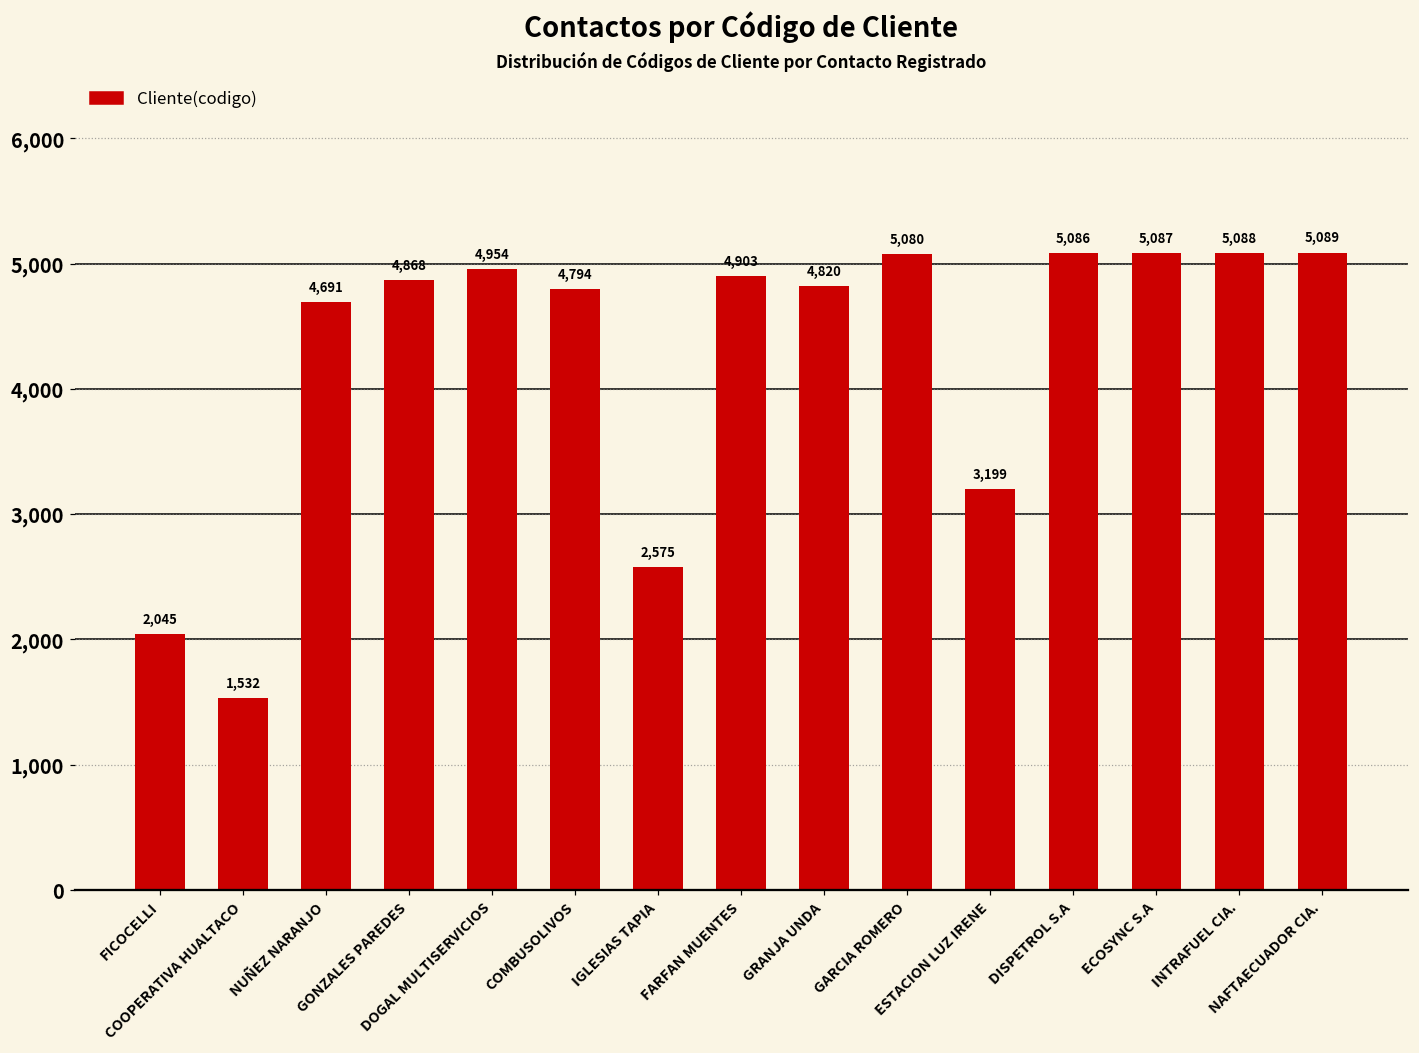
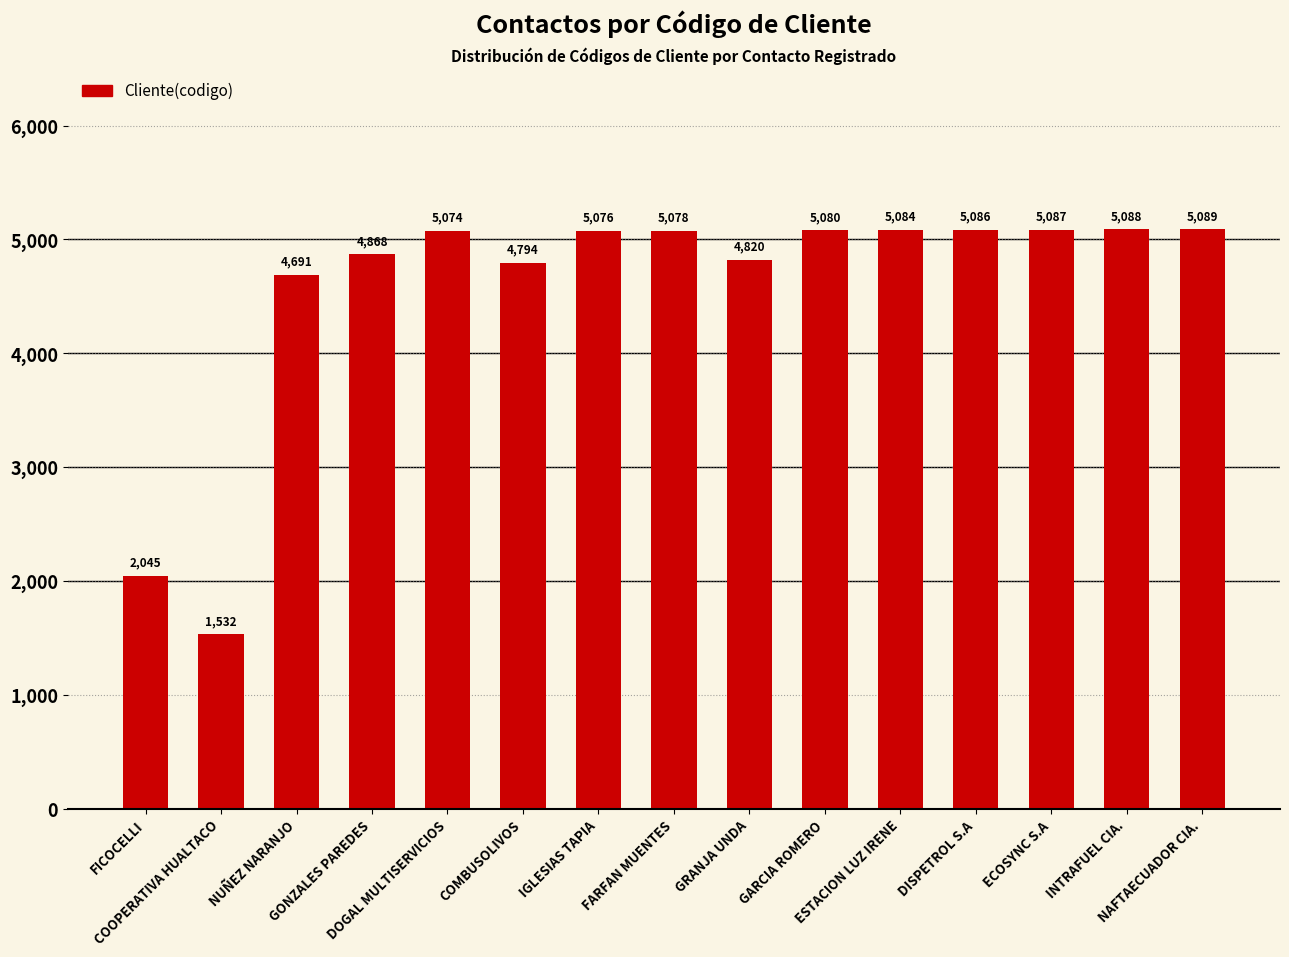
  {
    "FICOCELLI": "2,045",
    "COOPERATIVA HUALTACO": "1,532",
    "NUÑEZ NARANJO": "4,691",
    "GONZALES PAREDES": "4,868",
-   "DOGAL MULTISERVICIOS": "4,954",
+   "DOGAL MULTISERVICIOS": "5,074",
    "COMBUSOLIVOS": "4,794",
-   "IGLESIAS TAPIA": "2,575",
-   "FARFAN MUENTES": "4,903",
+   "IGLESIAS TAPIA": "5,076",
+   "FARFAN MUENTES": "5,078",
    "GRANJA UNDA": "4,820",
    "GARCIA ROMERO": "5,080",
-   "ESTACION LUZ IRENE": "3,199",
+   "ESTACION LUZ IRENE": "5,084",
    "DISPETROL S.A": "5,086",
    "ECOSYNC S.A": "5,087",
    "INTRAFUEL CIA.": "5,088",
    "NAFTAECUADOR CIA.": "5,089"
  }
